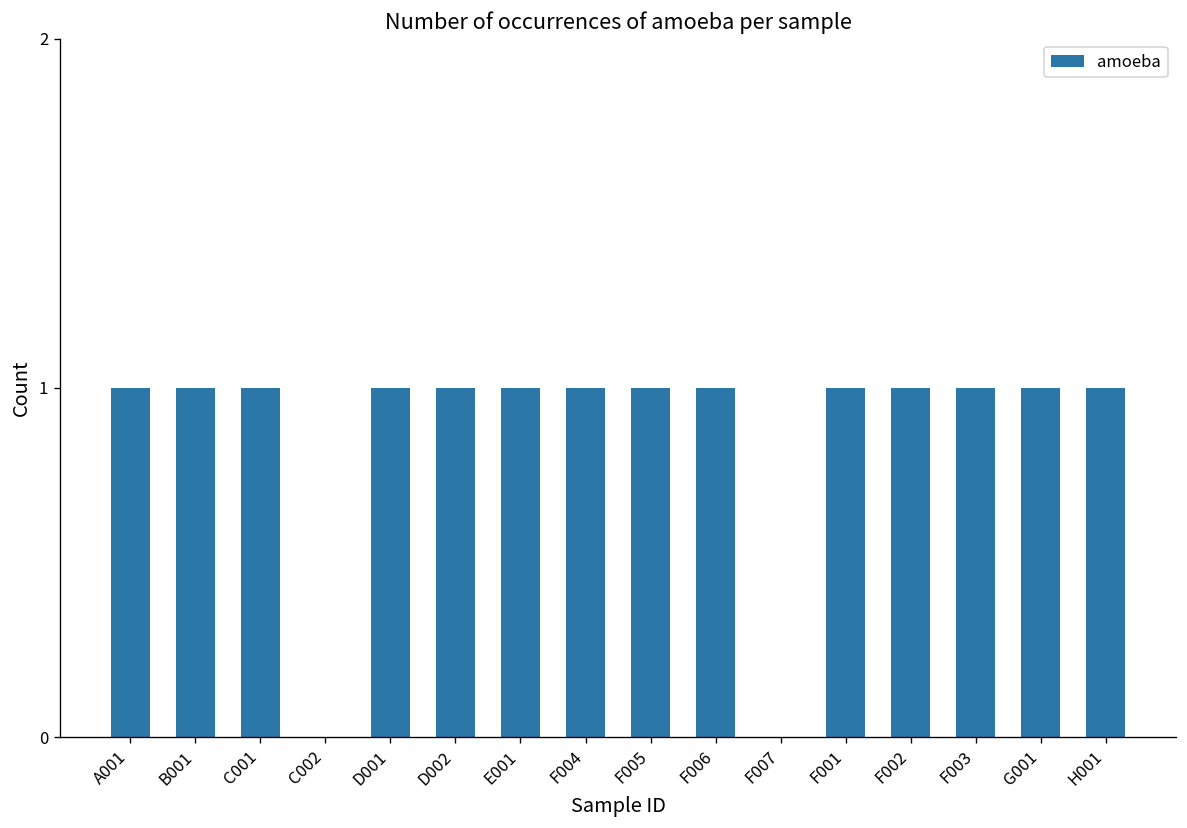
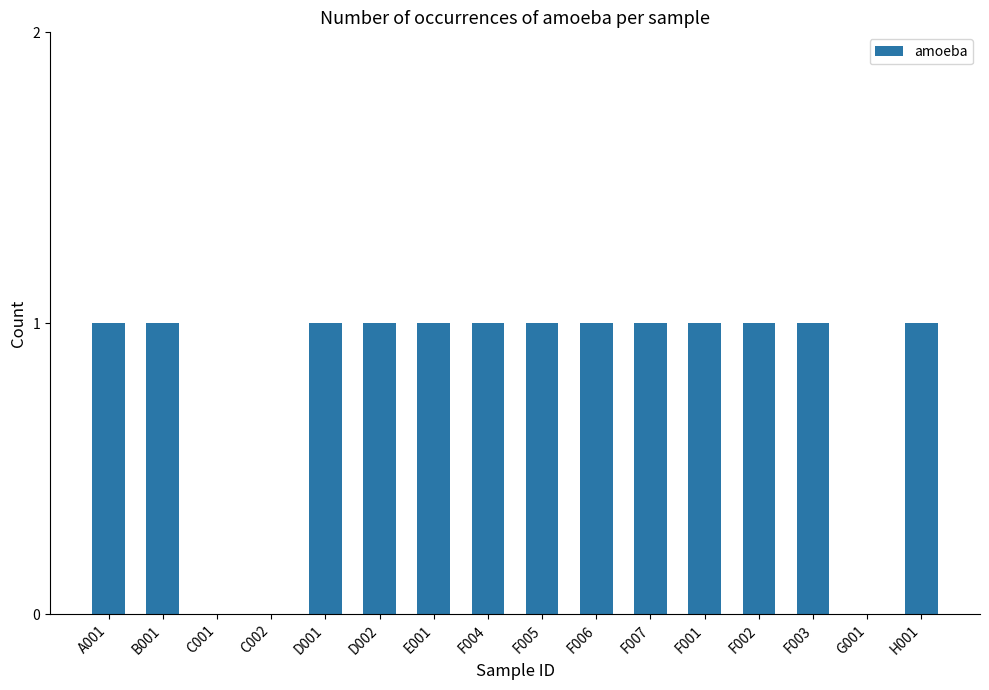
  {
    "A001": 1,
    "B001": 1,
-   "C001": 1,
+   "C001": 0,
    "C002": 0,
    "D001": 1,
    "D002": 1,
    "E001": 1,
    "F004": 1,
    "F005": 1,
    "F006": 1,
-   "F007": 0,
+   "F007": 1,
    "F001": 1,
    "F002": 1,
    "F003": 1,
-   "G001": 1,
+   "G001": 0,
    "H001": 1
  }
